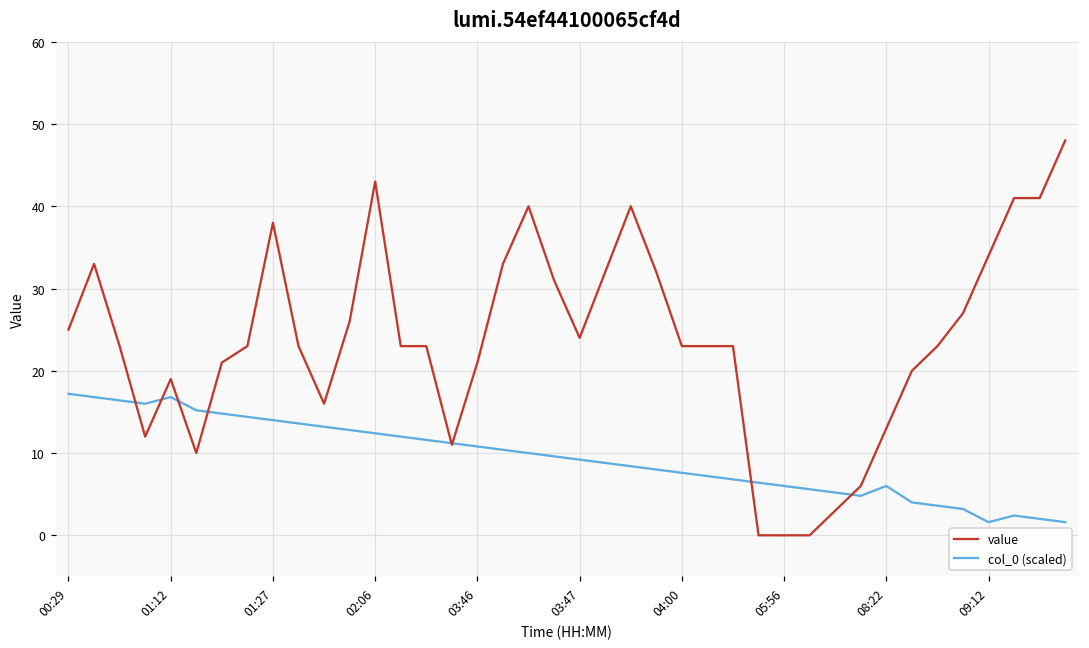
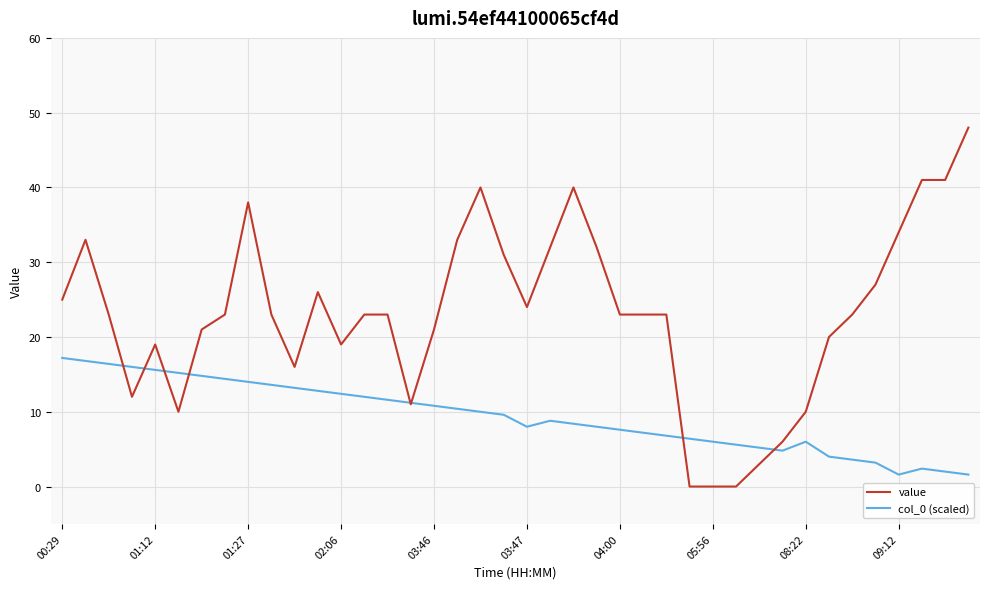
  {
    "value": {
      "00:29": 25,
      "01:12": 19,
-     "02:06": 43,
+     "02:06": 19,
      "03:47": 24,
      "05:56": 0,
-     "08:22": 13,
+     "08:22": 10,
      "09:12": 34
    },
    "col_0 (scaled)": {
      "00:29": 17,
-     "01:12": 17,
+     "01:12": 16,
      "02:06": 12,
-     "03:47": 9,
+     "03:47": 8,
      "05:56": 6,
      "08:22": 6,
      "09:12": 2
    }
  }
